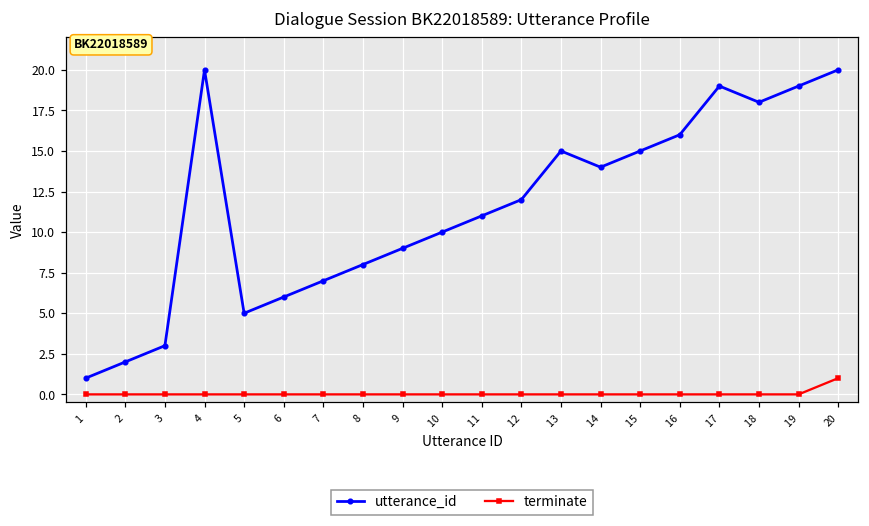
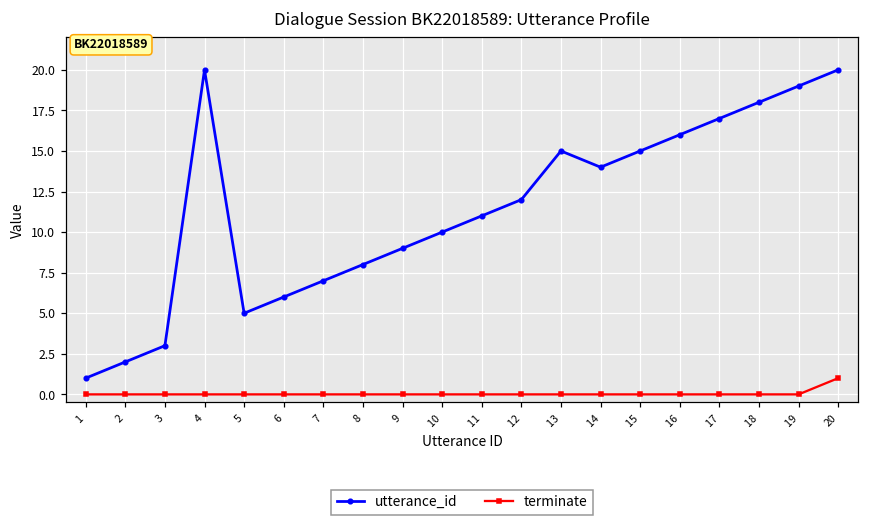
  {
    "utterance_id": {
      "1": 1,
      "2": 2,
      "3": 3,
      "4": 20,
      "5": 5,
      "6": 6,
      "7": 7,
      "8": 8,
      "9": 9,
      "10": 10,
      "11": 11,
      "12": 12,
      "13": 15,
      "14": 14,
      "15": 15,
      "16": 16,
-     "17": 19,
+     "17": 17,
      "18": 18,
      "19": 19,
      "20": 20
    },
    "terminate": {
      "1": 0,
      "2": 0,
      "3": 0,
      "4": 0,
      "5": 0,
      "6": 0,
      "7": 0,
      "8": 0,
      "9": 0,
      "10": 0,
      "11": 0,
      "12": 0,
      "13": 0,
      "14": 0,
      "15": 0,
      "16": 0,
      "17": 0,
      "18": 0,
      "19": 0,
      "20": 1
    }
  }
